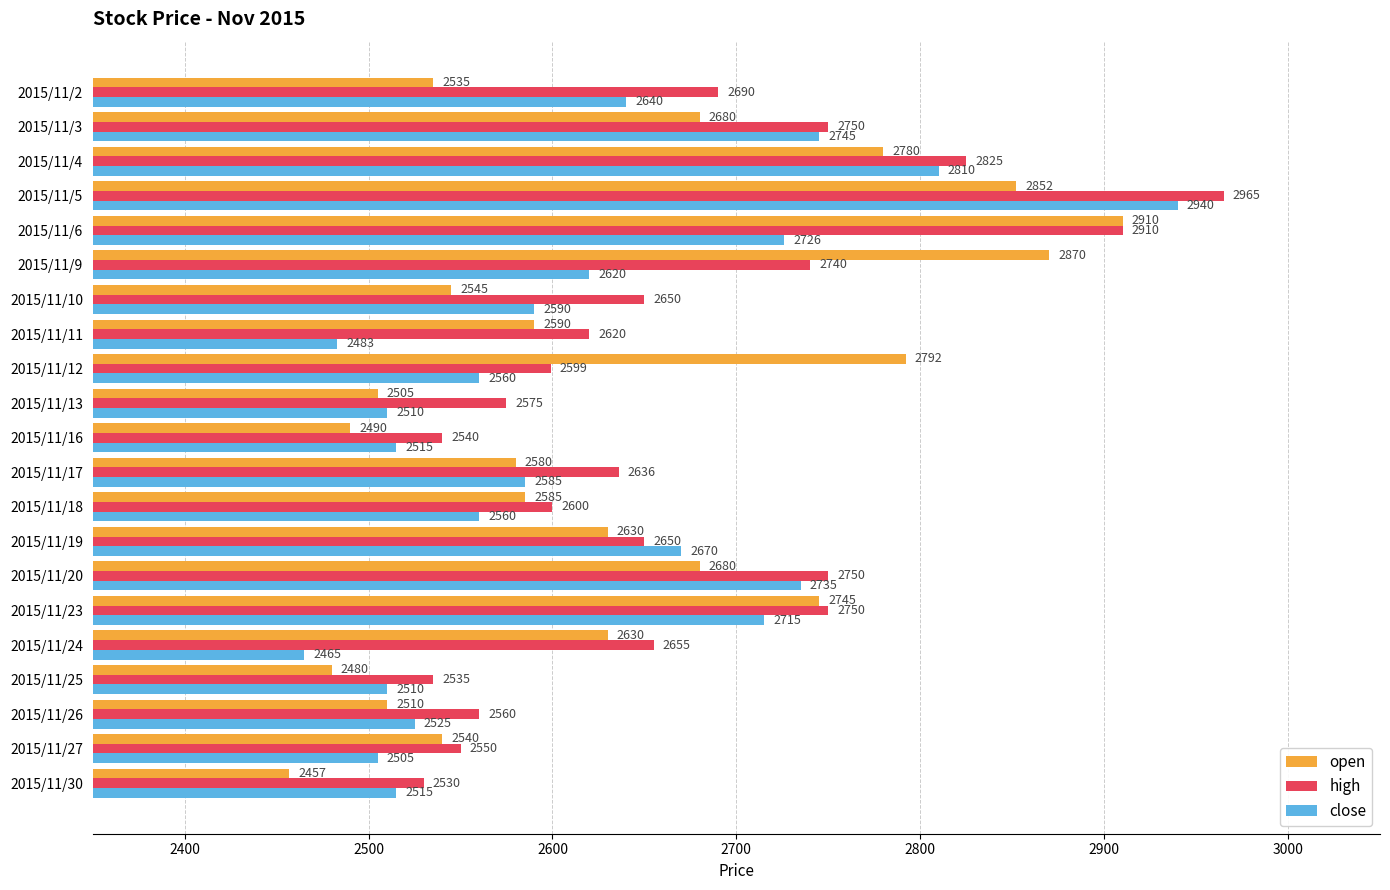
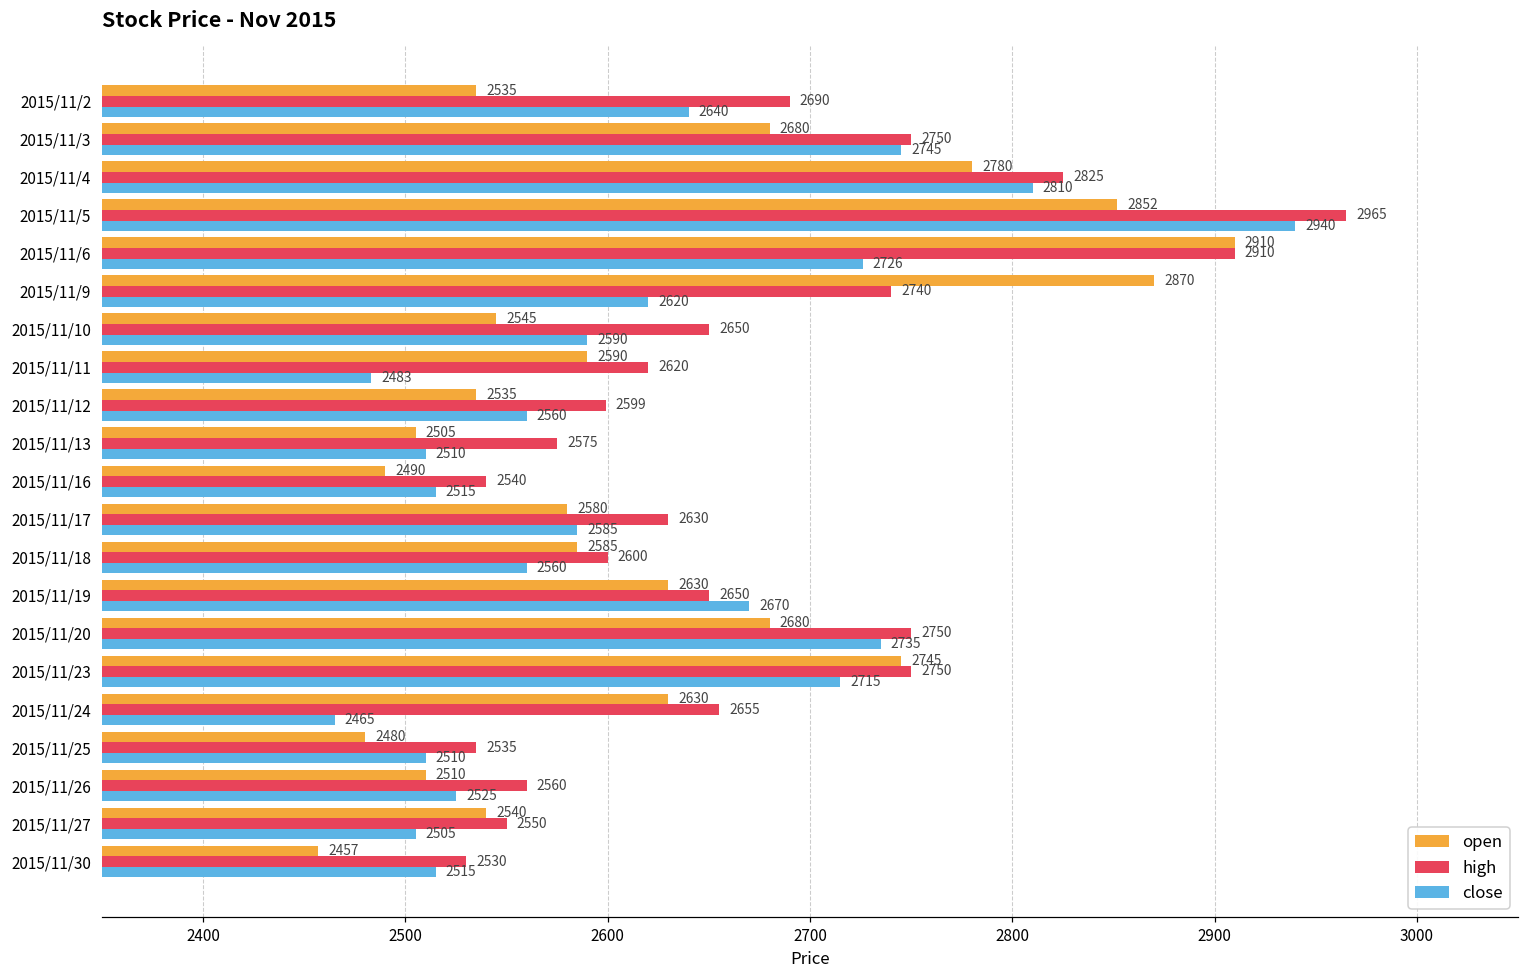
  {
    "open": {
      "2015/11/2": 2535,
      "2015/11/3": 2680,
      "2015/11/4": 2780,
      "2015/11/5": 2852,
      "2015/11/9": 2870,
      "2015/11/10": 2545,
      "2015/11/11": 2590,
-     "2015/11/12": 2792,
+     "2015/11/12": 2535,
      "2015/11/13": 2505,
      "2015/11/16": 2490,
      "2015/11/17": 2580,
      "2015/11/18": 2585,
      "2015/11/19": 2630,
      "2015/11/20": 2680,
      "2015/11/24": 2630,
      "2015/11/25": 2480,
      "2015/11/26": 2510,
      "2015/11/27": 2540,
      "2015/11/30": 2457
    },
    "high": {
      "2015/11/2": 2690,
      "2015/11/4": 2825,
      "2015/11/5": 2965,
      "2015/11/9": 2740,
      "2015/11/10": 2650,
      "2015/11/11": 2620,
      "2015/11/12": 2599,
      "2015/11/13": 2575,
      "2015/11/16": 2540,
-     "2015/11/17": 2636,
+     "2015/11/17": 2630,
      "2015/11/18": 2600,
      "2015/11/19": 2650,
      "2015/11/20": 2750,
      "2015/11/24": 2655,
      "2015/11/25": 2535,
      "2015/11/26": 2560,
      "2015/11/27": 2550,
      "2015/11/30": 2530
    },
    "close": {
      "2015/11/2": 2640,
      "2015/11/4": 2810,
      "2015/11/5": 2940,
      "2015/11/6": 2726,
      "2015/11/9": 2620,
      "2015/11/10": 2590,
      "2015/11/11": 2483,
      "2015/11/12": 2560,
      "2015/11/13": 2510,
      "2015/11/16": 2515,
      "2015/11/17": 2585,
      "2015/11/18": 2560,
      "2015/11/19": 2670,
      "2015/11/20": 2735,
      "2015/11/23": 2715,
      "2015/11/24": 2465,
      "2015/11/25": 2510,
      "2015/11/26": 2525,
      "2015/11/27": 2505,
      "2015/11/30": 2515
    }
  }
